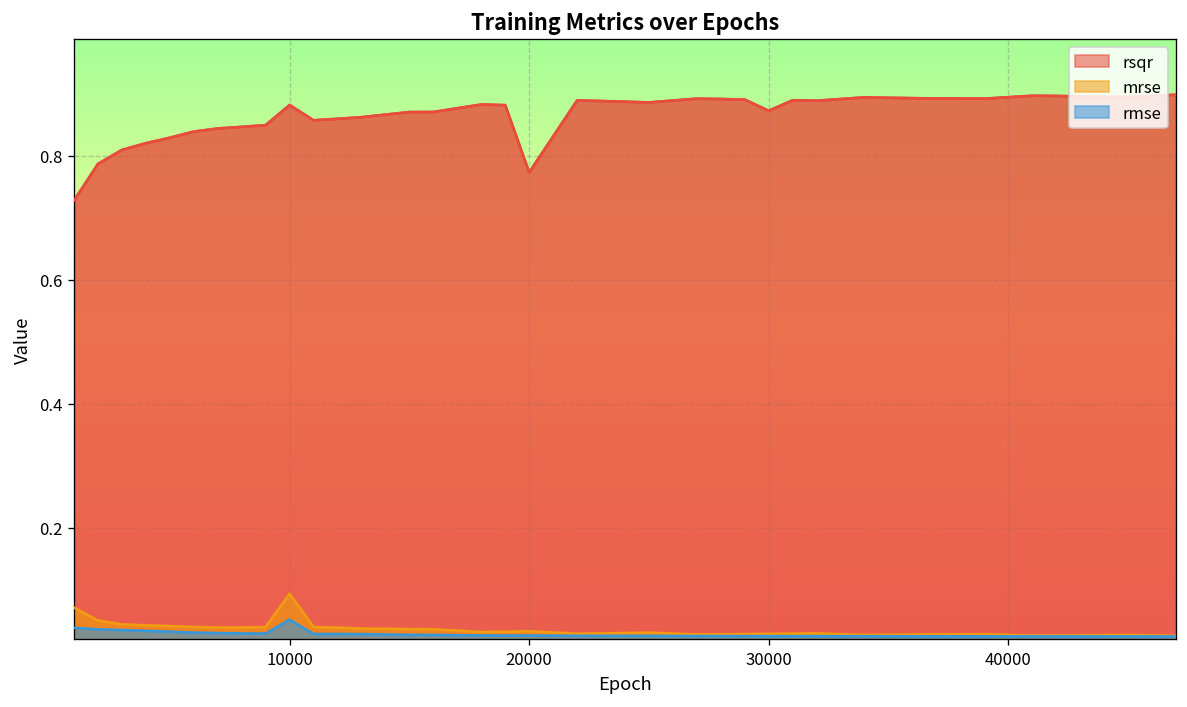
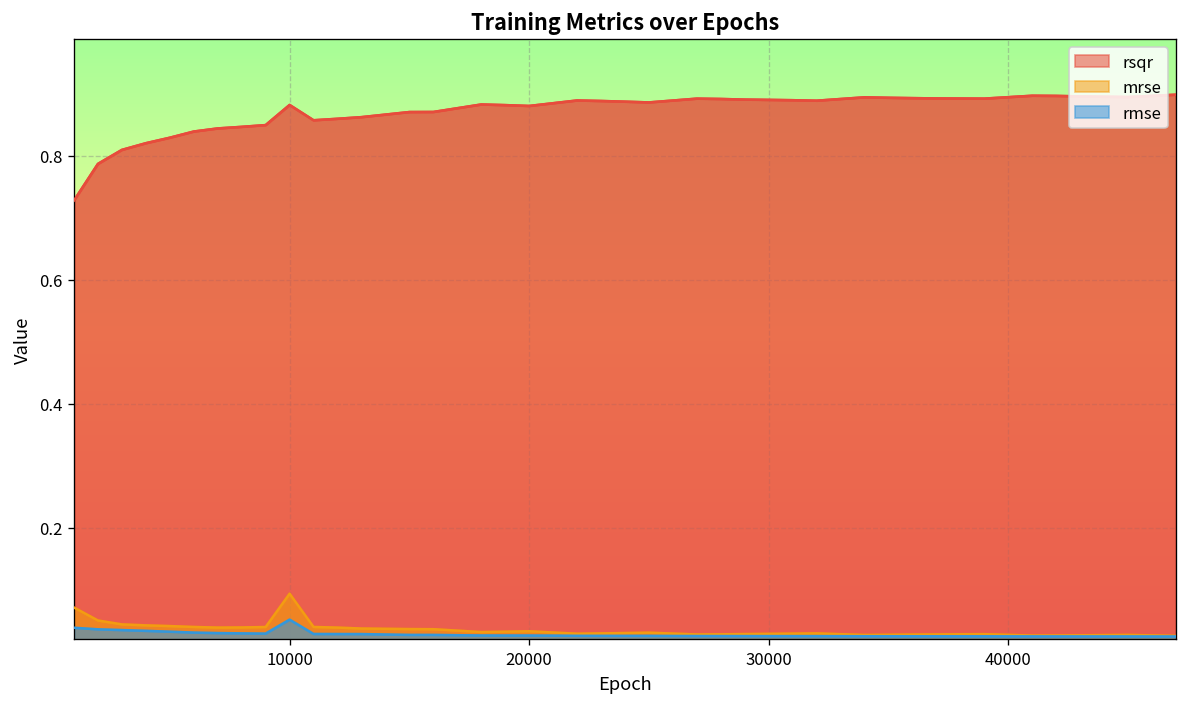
  {
    "rsqr": {
      "10000": 0.88,
-     "20000": 0.77,
-     "30000": 0.87
+     "20000": 0.88,
+     "30000": 0.89
    },
    "mrse": {
      "10000": 0.09,
      "20000": 0.03
    },
    "rmse": {
      "10000": 0.05,
      "20000": 0.03
    }
  }
